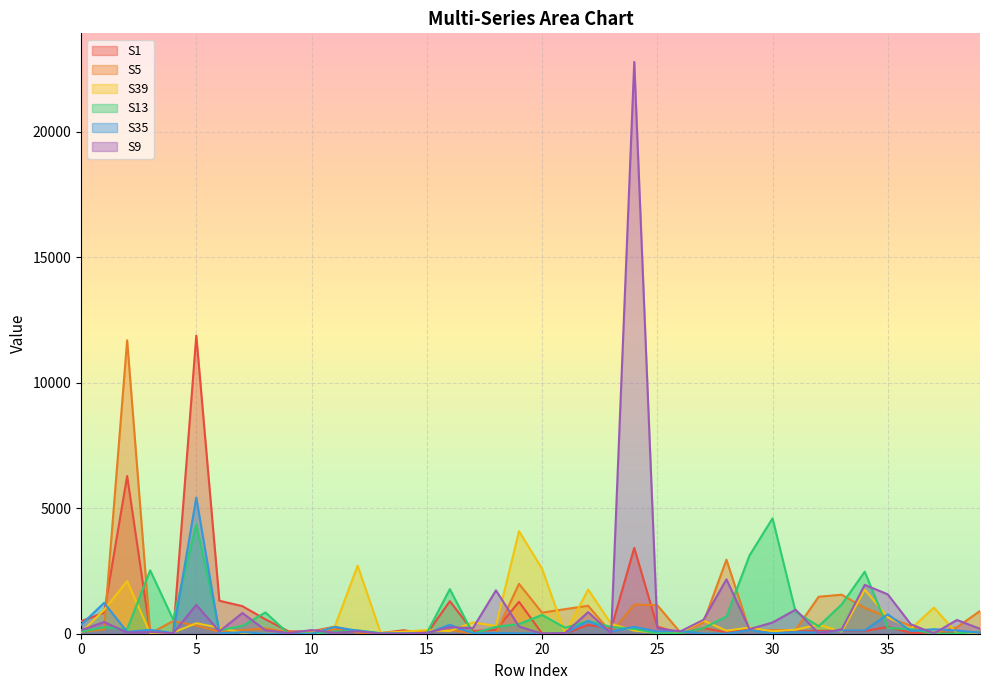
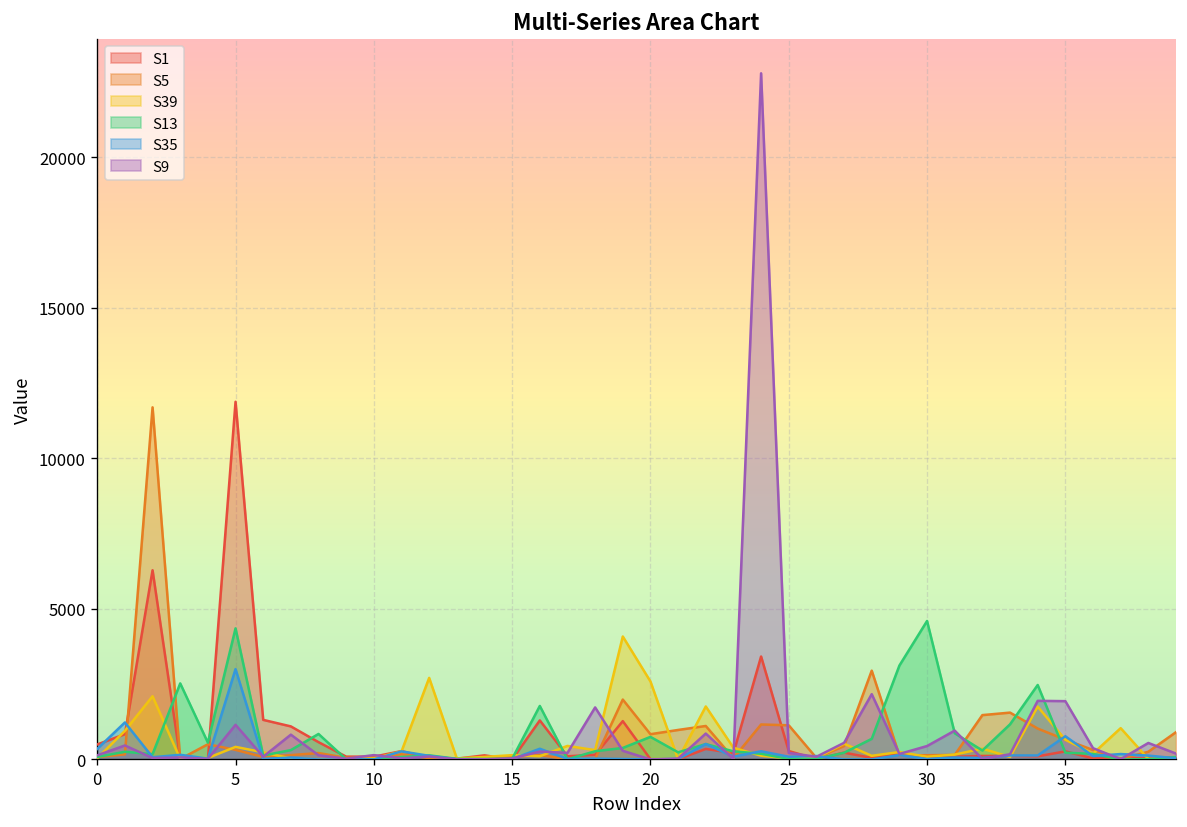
  {
    "S13": {
      "5": 4400,
      "30": 4600
    },
    "S35": {
      "0": 400,
-     "5": 5400,
+     "5": 3000,
      "35": 800
    },
    "S9": {
      "5": 1200,
      "30": 400,
-     "35": 1600
+     "35": 1900
    }
  }
